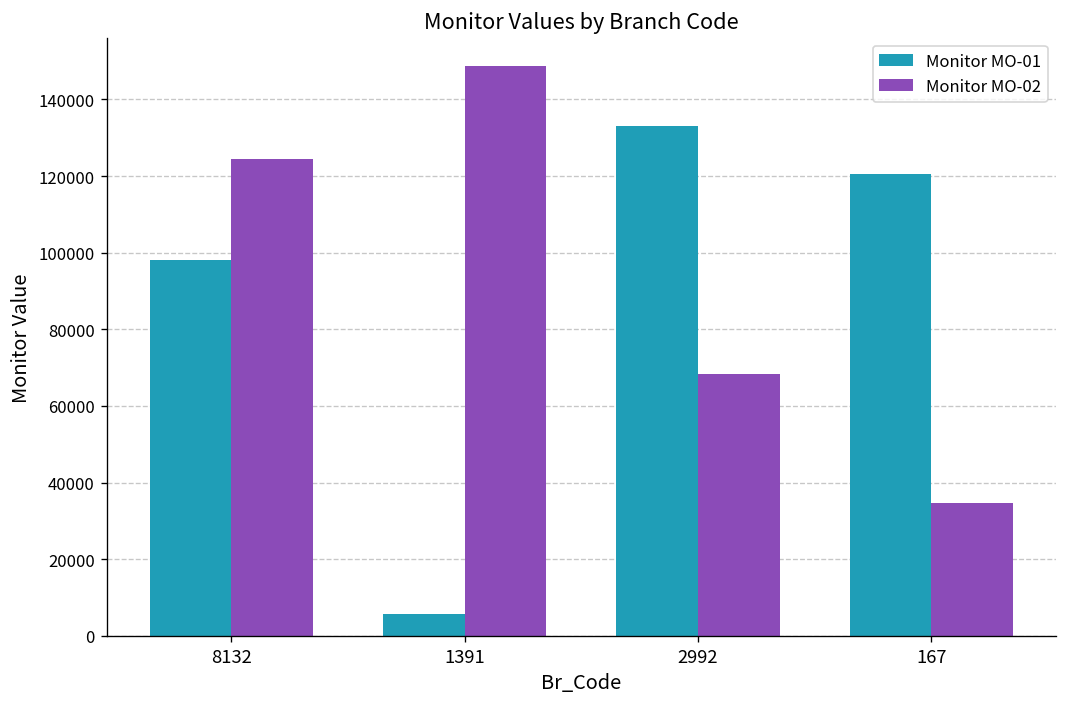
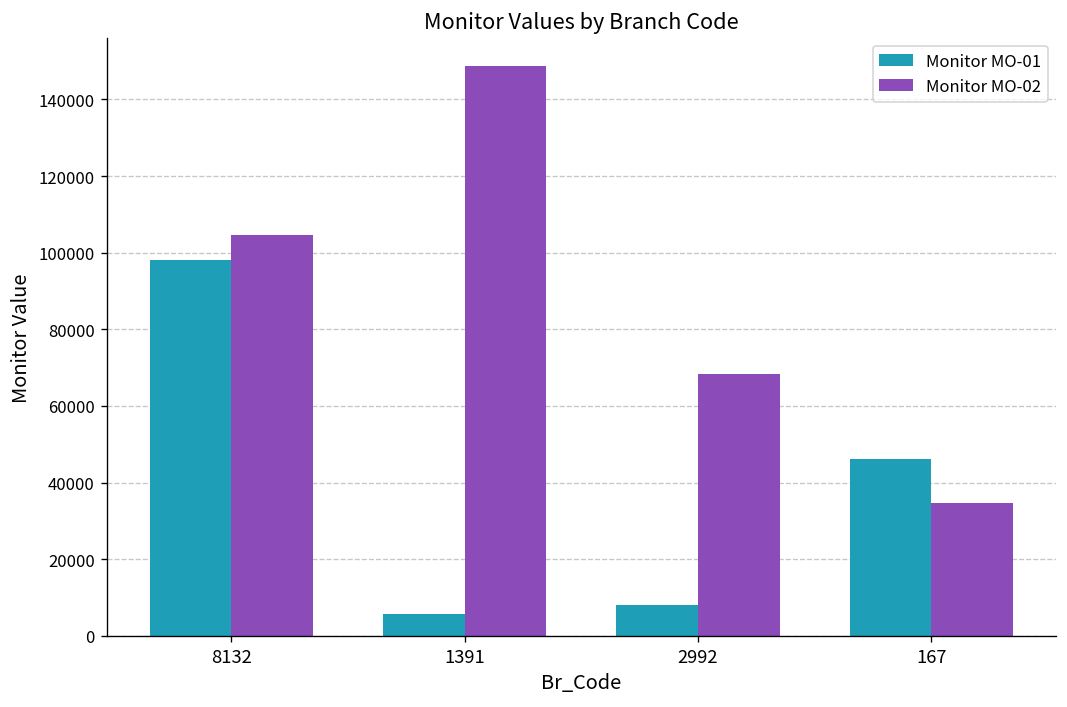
  {
    "Monitor MO-01": {
      "8132": 98000,
      "1391": 6000,
-     "2992": 133000,
-     "167": 121000
+     "2992": 8000,
+     "167": 46000
    },
    "Monitor MO-02": {
-     "8132": 124000,
+     "8132": 105000,
      "1391": 149000,
      "2992": 68000,
      "167": 35000
    }
  }
